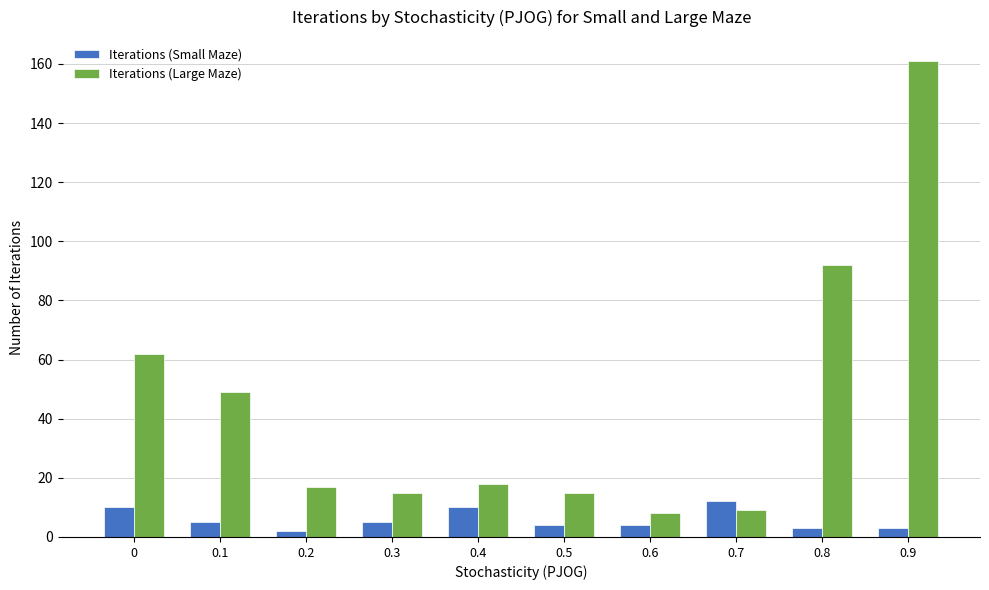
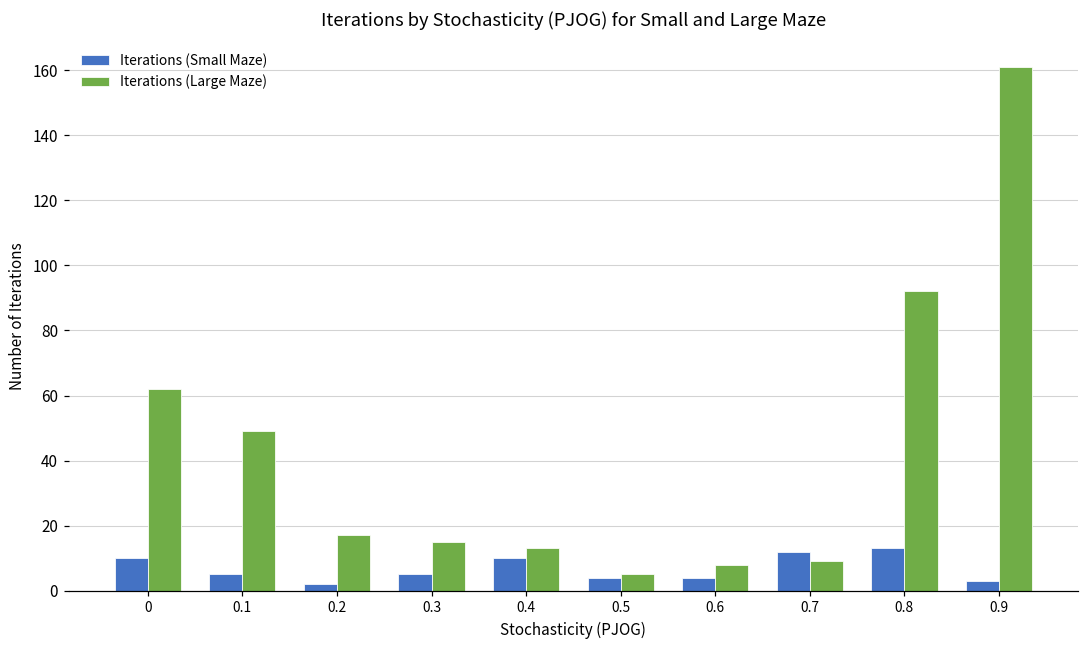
  {
    "Iterations (Small Maze)": {
      "0": 10,
      "0.1": 5,
      "0.2": 2,
      "0.3": 5,
      "0.4": 10,
      "0.5": 4,
      "0.6": 4,
      "0.7": 12,
-     "0.8": 3,
+     "0.8": 13,
      "0.9": 3
    },
    "Iterations (Large Maze)": {
      "0": 62,
      "0.1": 49,
      "0.2": 17,
      "0.3": 15,
-     "0.4": 18,
-     "0.5": 15,
+     "0.4": 13,
+     "0.5": 5,
      "0.6": 8,
      "0.7": 9,
      "0.8": 92,
      "0.9": 161
    }
  }
